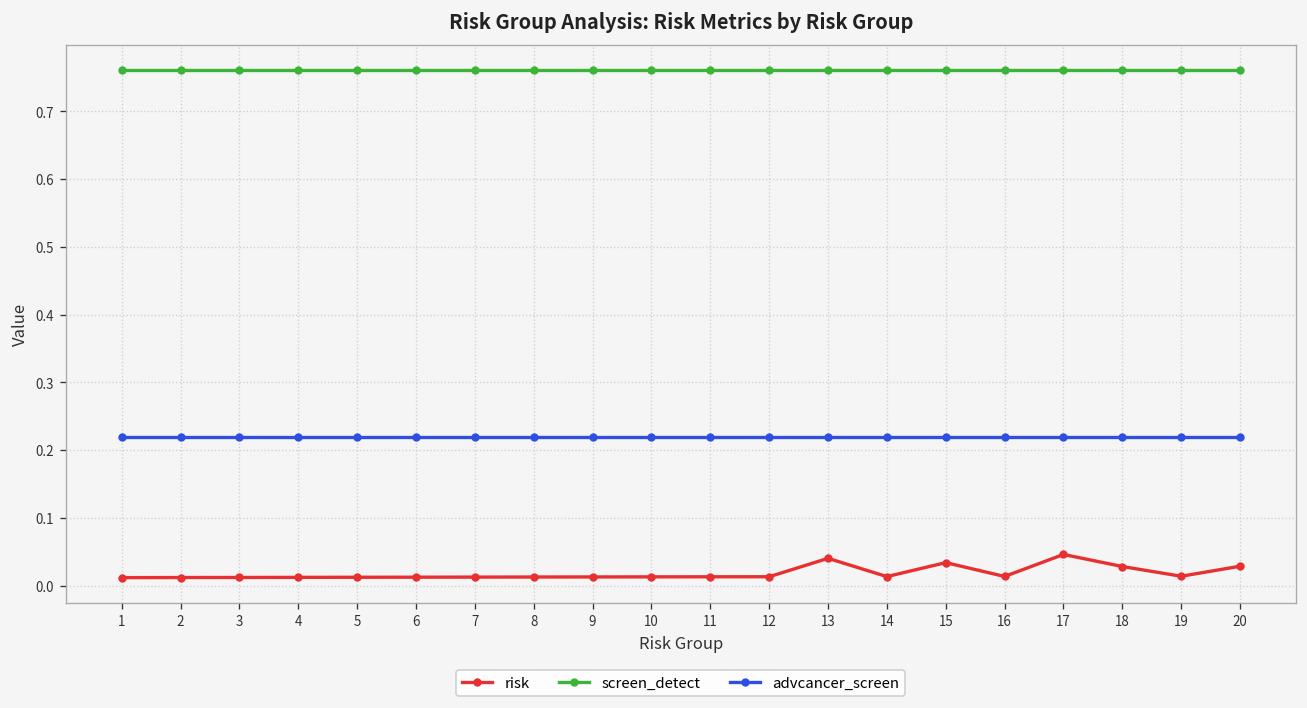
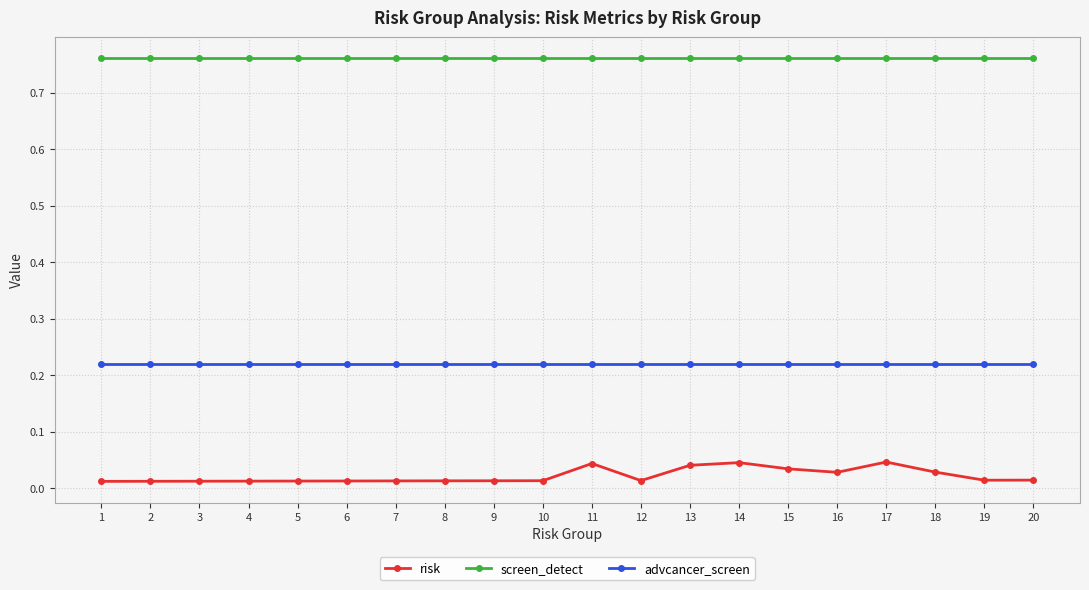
  {
    "risk": {
      "1": 0.01,
      "2": 0.01,
      "3": 0.01,
      "4": 0.01,
      "5": 0.01,
      "6": 0.01,
      "7": 0.01,
      "8": 0.01,
      "9": 0.01,
      "10": 0.01,
-     "11": 0.01,
+     "11": 0.04,
      "12": 0.01,
      "13": 0.04,
-     "14": 0.01,
+     "14": 0.05,
      "15": 0.03,
-     "16": 0.01,
+     "16": 0.03,
      "17": 0.05,
      "18": 0.03,
      "19": 0.01,
-     "20": 0.03
+     "20": 0.01
    },
    "screen_detect": {
      "1": 0.76,
      "2": 0.76,
      "3": 0.76,
      "4": 0.76,
      "5": 0.76,
      "6": 0.76,
      "7": 0.76,
      "8": 0.76,
      "9": 0.76,
      "10": 0.76,
      "11": 0.76,
      "12": 0.76,
      "13": 0.76,
      "14": 0.76,
      "15": 0.76,
      "16": 0.76,
      "17": 0.76,
      "18": 0.76,
      "19": 0.76,
      "20": 0.76
    },
    "advcancer_screen": {
      "1": 0.22,
      "2": 0.22,
      "3": 0.22,
      "4": 0.22,
      "5": 0.22,
      "6": 0.22,
      "7": 0.22,
      "8": 0.22,
      "9": 0.22,
      "10": 0.22,
      "11": 0.22,
      "12": 0.22,
      "13": 0.22,
      "14": 0.22,
      "15": 0.22,
      "16": 0.22,
      "17": 0.22,
      "18": 0.22,
      "19": 0.22,
      "20": 0.22
    }
  }
